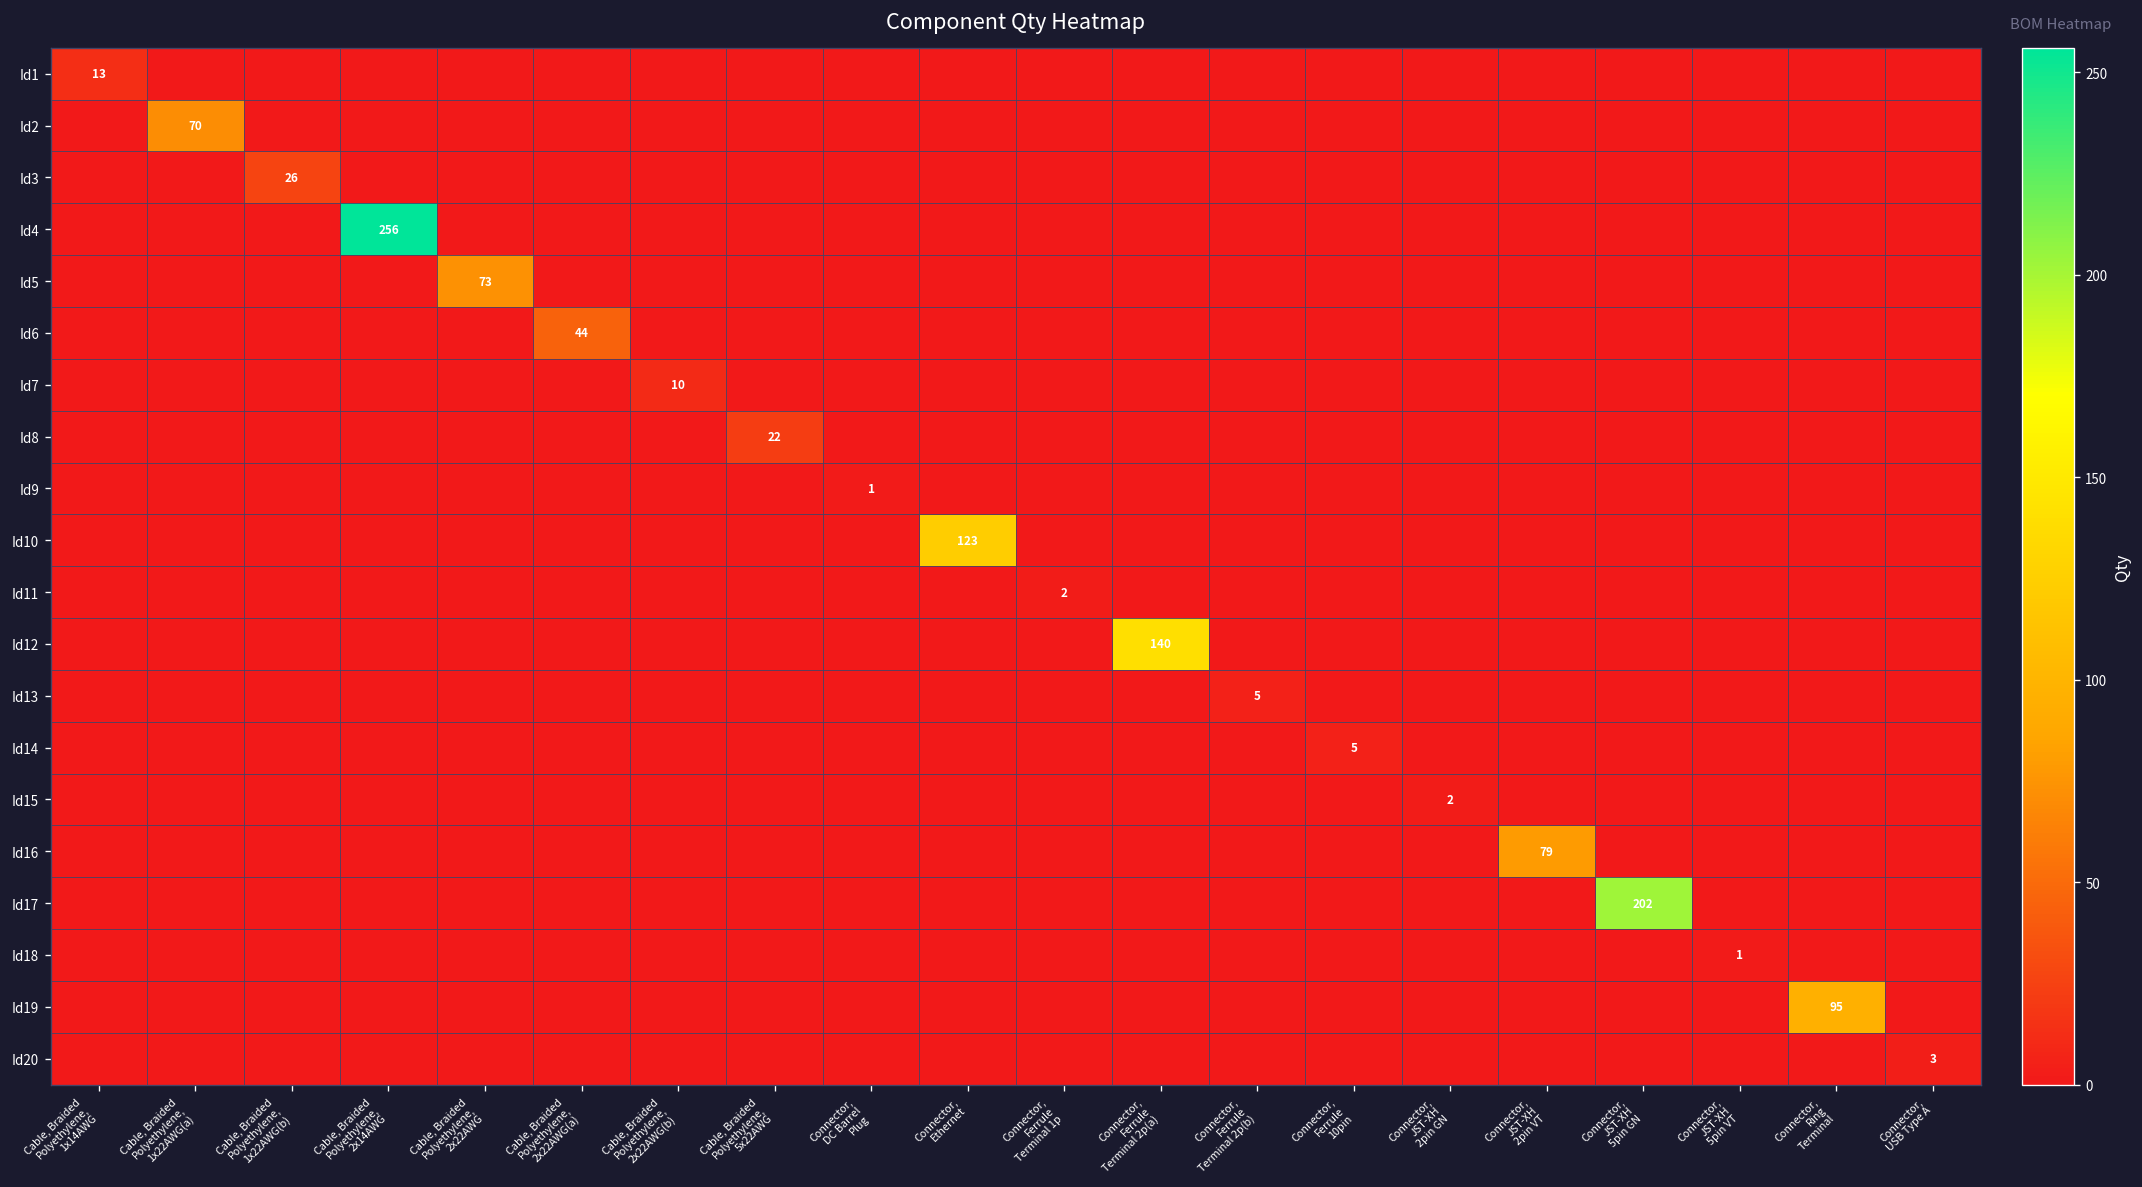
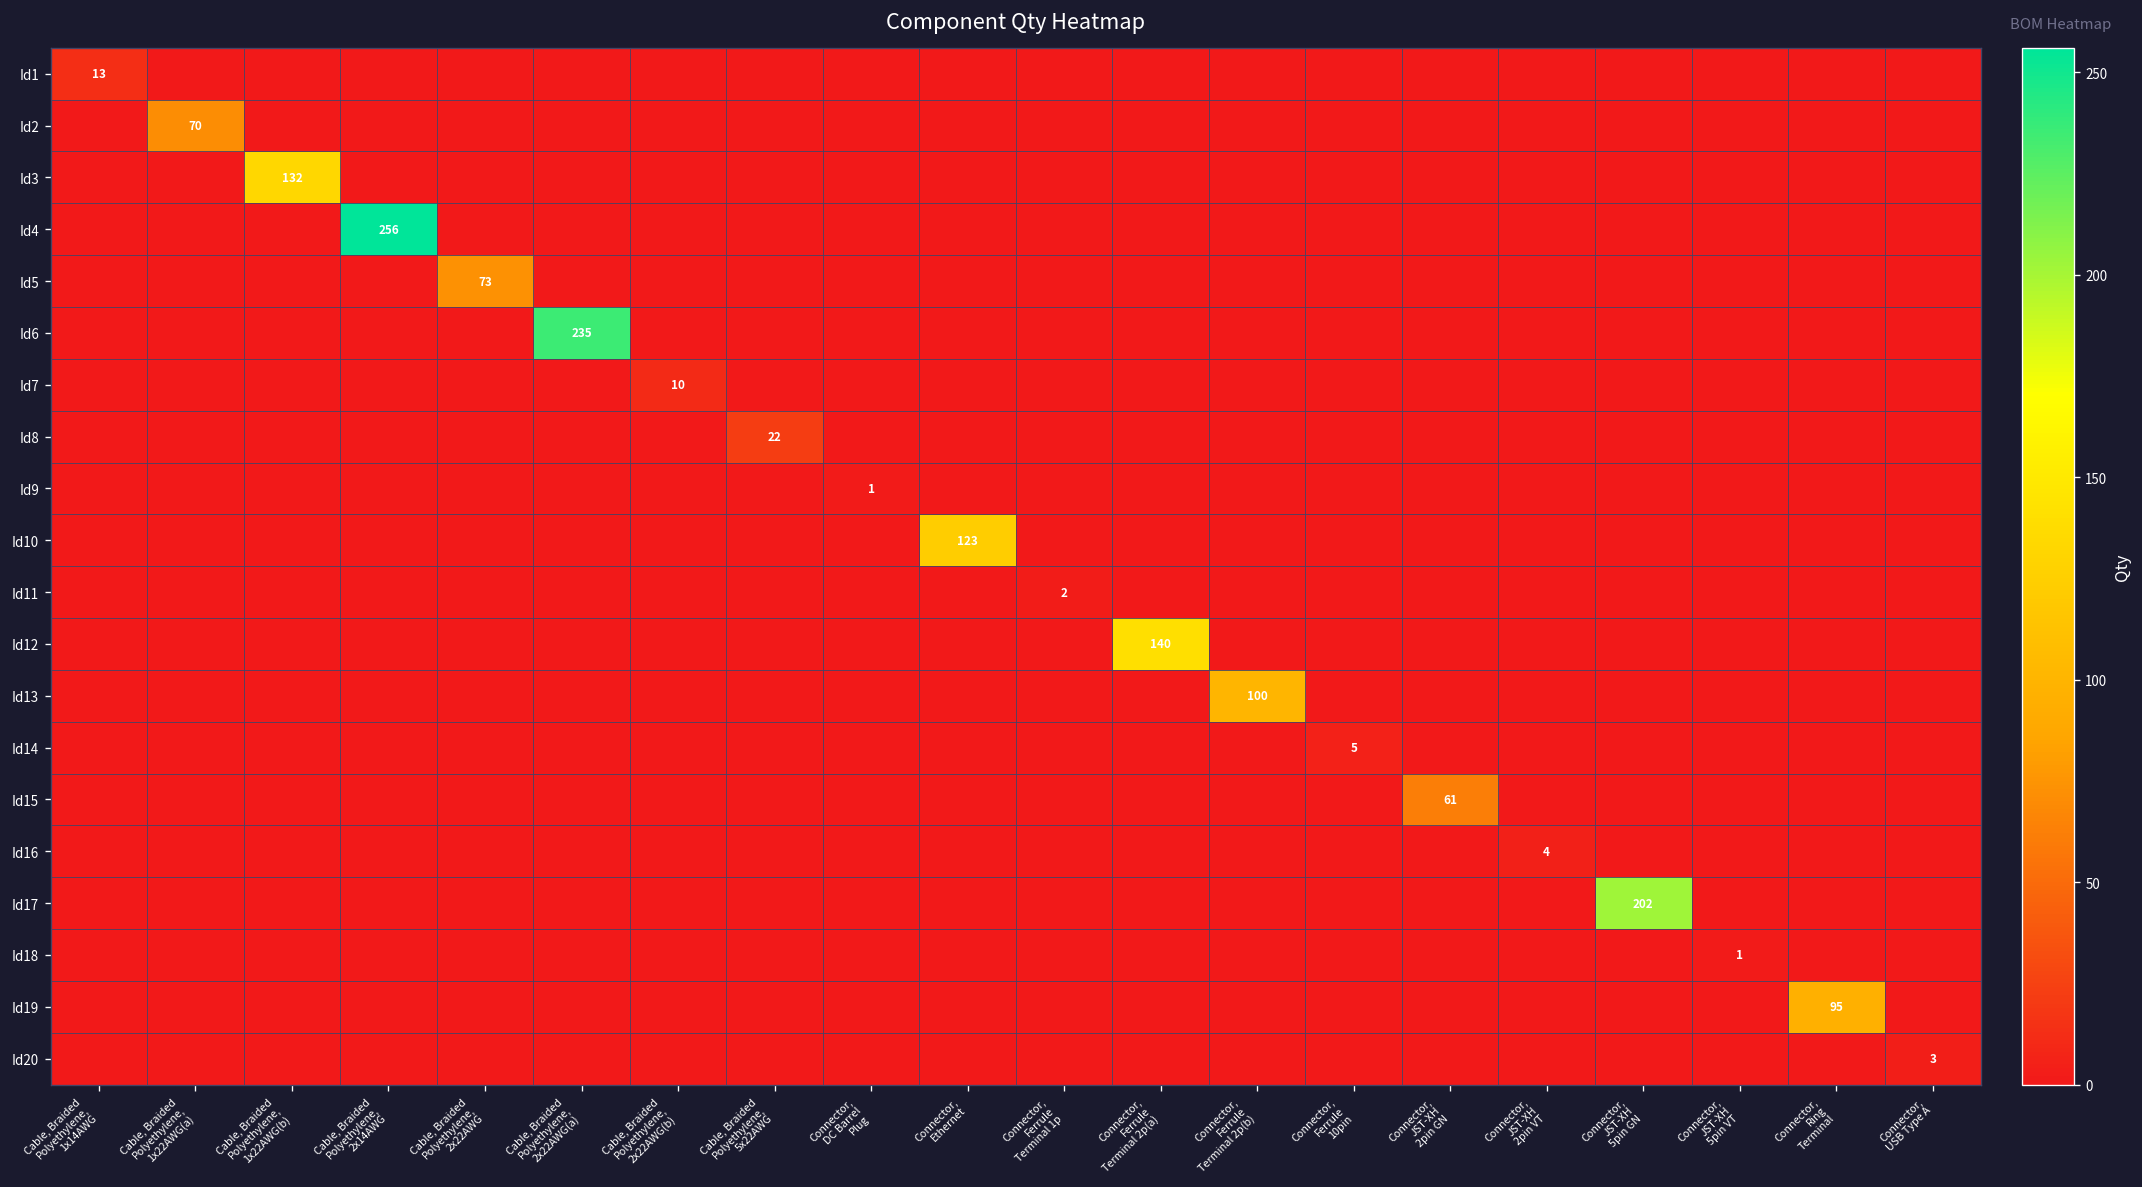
  {
    "Id1": {
      "Cable, Braided Polyethylene, 1x14AWG": 13
    },
    "Id2": {
      "Cable, Braided Polyethylene, 1x22AWG(a)": 70
    },
    "Id3": {
-     "Cable, Braided Polyethylene, 1x22AWG(b)": 26
+     "Cable, Braided Polyethylene, 1x22AWG(b)": 132
    },
    "Id4": {
      "Cable, Braided Polyethylene, 2x14AWG": 256
    },
    "Id5": {
      "Cable, Braided Polyethylene, 2x22AWG": 73
    },
    "Id6": {
-     "Cable, Braided Polyethylene, 2x22AWG(a)": 44
+     "Cable, Braided Polyethylene, 2x22AWG(a)": 235
    },
    "Id7": {
      "Cable, Braided Polyethylene, 2x22AWG(b)": 10
    },
    "Id8": {
      "Cable, Braided Polyethylene, 5x22AWG": 22
    },
    "Id9": {
      "Connector, DC Barrel Plug": 1
    },
    "Id10": {
      "Connector, Ethernet": 123
    },
    "Id11": {
      "Connector, Ferrule Terminal 1p": 2
    },
    "Id12": {
      "Connector, Ferrule Terminal 2p(a)": 140
    },
    "Id13": {
-     "Connector, Ferrule Terminal 2p(b)": 5
+     "Connector, Ferrule Terminal 2p(b)": 100
    },
    "Id14": {
      "Connector, Ferrule 10pin": 5
    },
    "Id15": {
-     "Connector, JST-XH 2pin GN": 2
+     "Connector, JST-XH 2pin GN": 61
    },
    "Id16": {
-     "Connector, JST-XH 2pin VT": 79
+     "Connector, JST-XH 2pin VT": 4
    },
    "Id17": {
      "Connector, JST-XH 5pin GN": 202
    },
    "Id18": {
      "Connector, JST-XH 5pin VT": 1
    },
    "Id19": {
      "Connector, Ring Terminal": 95
    },
    "Id20": {
      "Connector, USB Type A": 3
    }
  }
